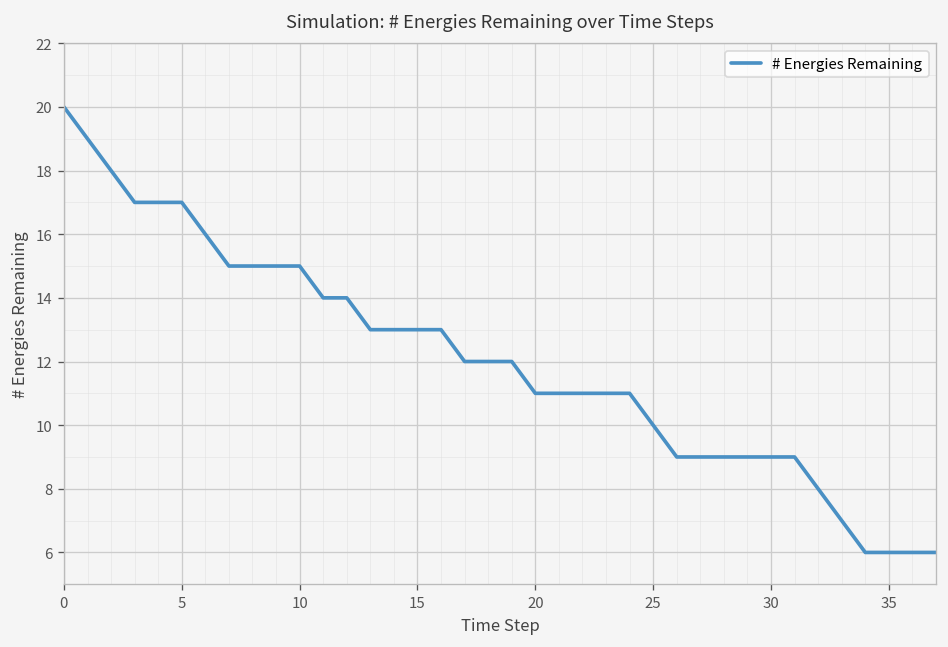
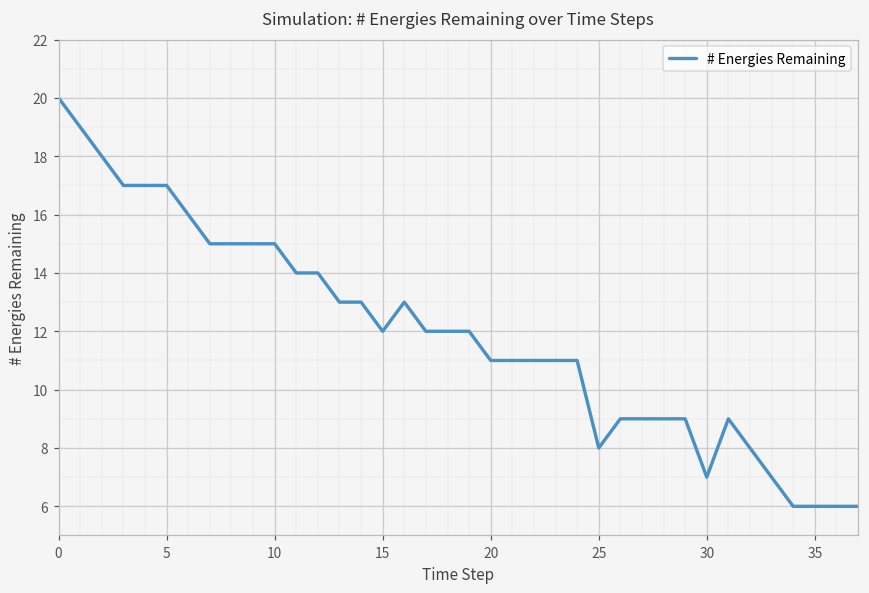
  {
    "0": 20,
    "5": 17,
    "10": 15,
-   "15": 13,
+   "15": 12,
    "20": 11,
-   "25": 10,
-   "30": 9,
+   "25": 8,
+   "30": 7,
    "35": 6
  }
